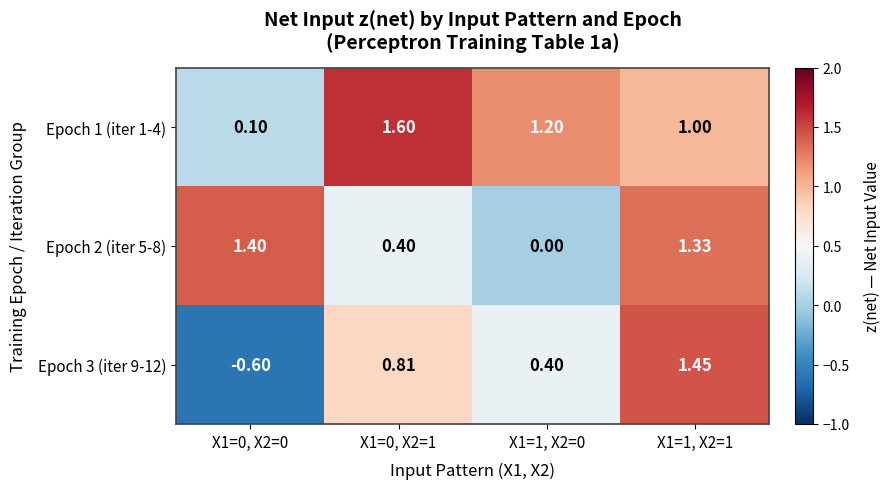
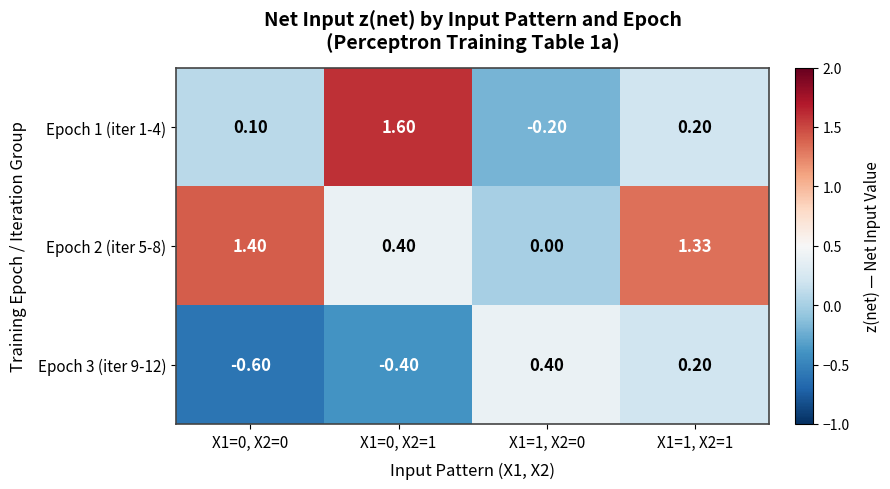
  {
    "Epoch 1 (iter 1-4)": {
      "X1=0, X2=0": 0.10,
      "X1=0, X2=1": 1.60,
-     "X1=1, X2=0": 1.20,
-     "X1=1, X2=1": 1.00
+     "X1=1, X2=0": -0.20,
+     "X1=1, X2=1": 0.20
    },
    "Epoch 2 (iter 5-8)": {
      "X1=0, X2=0": 1.40,
      "X1=0, X2=1": 0.40,
      "X1=1, X2=0": 0.00,
      "X1=1, X2=1": 1.33
    },
    "Epoch 3 (iter 9-12)": {
      "X1=0, X2=0": -0.60,
-     "X1=0, X2=1": 0.81,
+     "X1=0, X2=1": -0.40,
      "X1=1, X2=0": 0.40,
-     "X1=1, X2=1": 1.45
+     "X1=1, X2=1": 0.20
    }
  }
